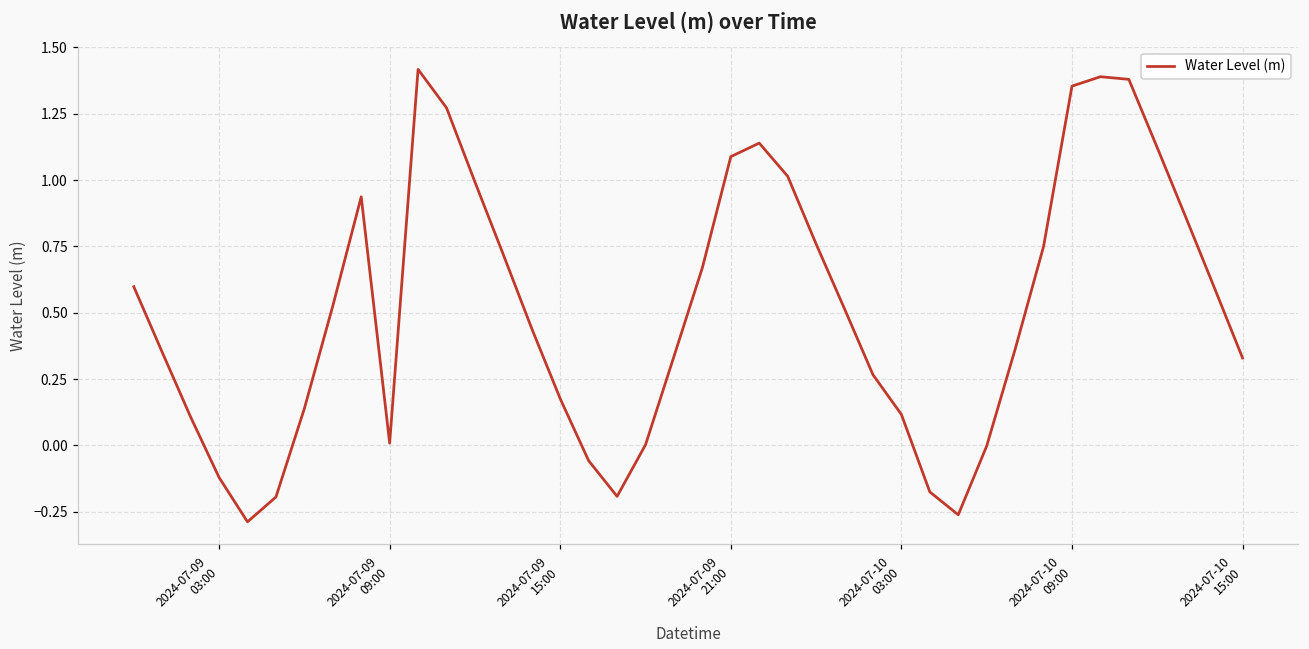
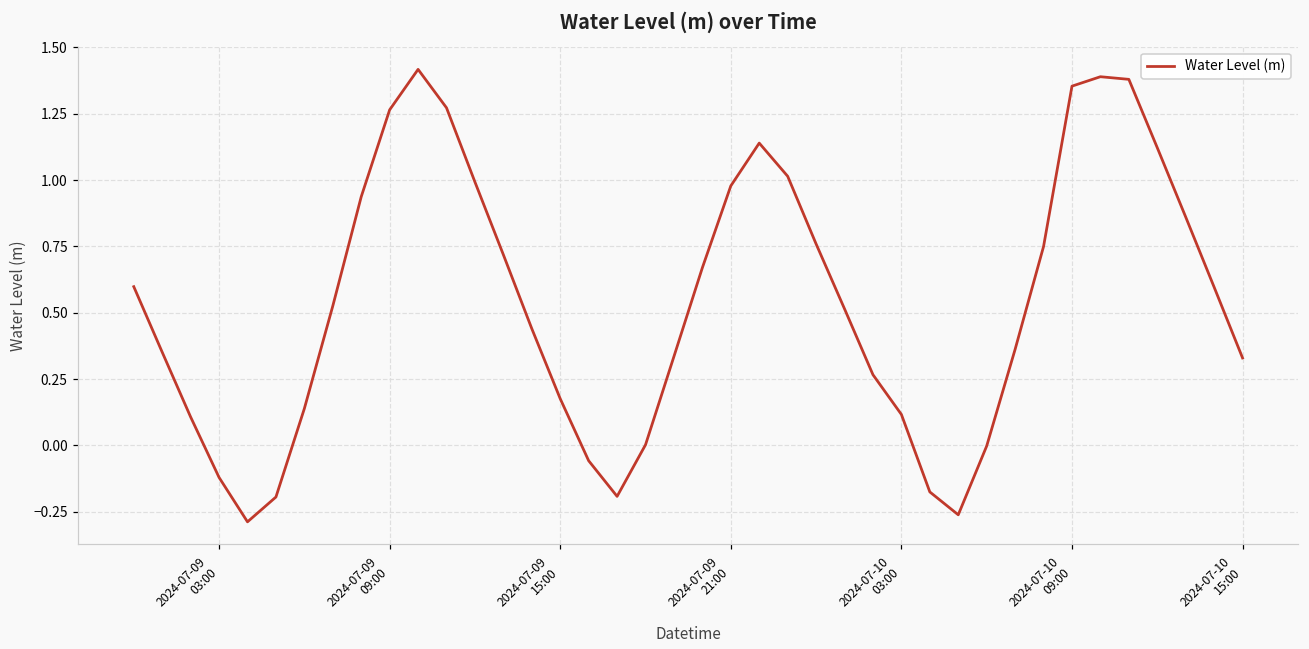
  {
    "2024-07-09 03:00": -0.12,
-   "2024-07-09 09:00": 0.01,
+   "2024-07-09 09:00": 1.26,
    "2024-07-09 15:00": 0.18,
-   "2024-07-09 21:00": 1.09,
+   "2024-07-09 21:00": 0.98,
    "2024-07-10 03:00": 0.12,
    "2024-07-10 09:00": 1.35,
    "2024-07-10 15:00": 0.33
  }
